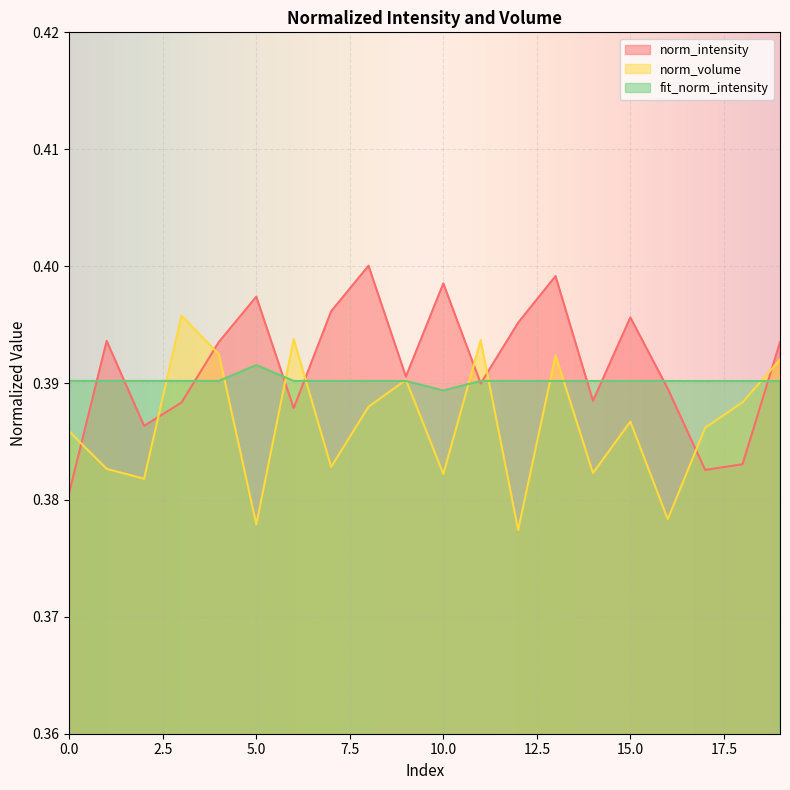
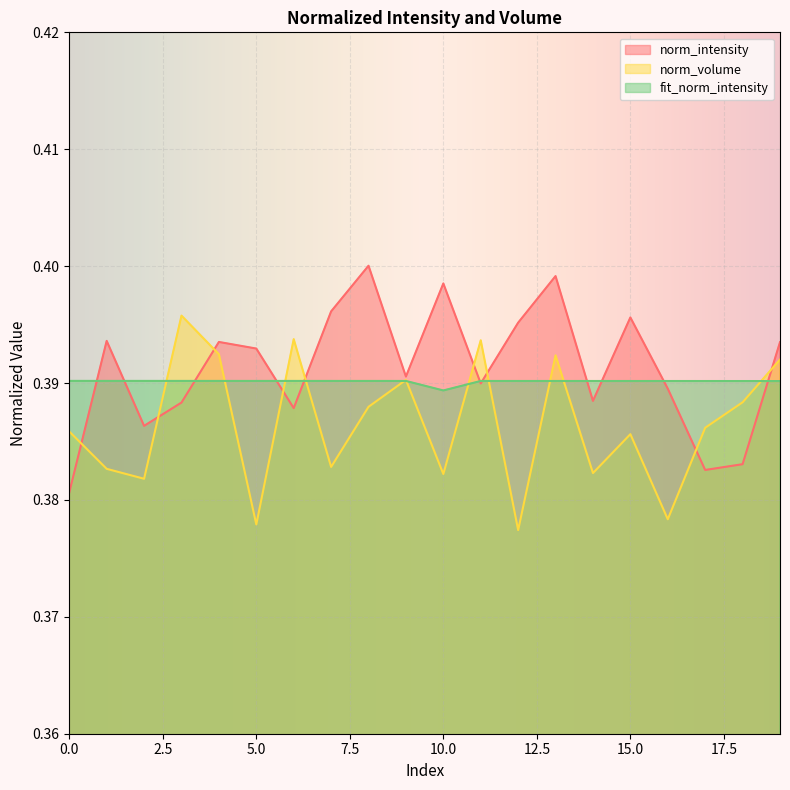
  {
    "norm_intensity": {
      "0.0": 0.3806,
-     "5.0": 0.3974,
+     "5.0": 0.3929,
      "10.0": 0.3985,
      "15.0": 0.3956
    },
    "norm_volume": {
      "0.0": 0.3859,
      "5.0": 0.3779,
      "10.0": 0.3822,
-     "15.0": 0.3867
+     "15.0": 0.3856
    },
    "fit_norm_intensity": {
      "0.0": 0.3902,
-     "5.0": 0.3915,
+     "5.0": 0.3902,
      "10.0": 0.3894,
      "15.0": 0.3902
    }
  }
